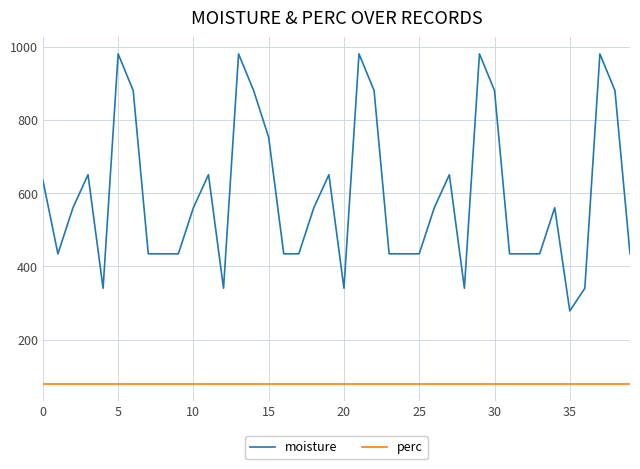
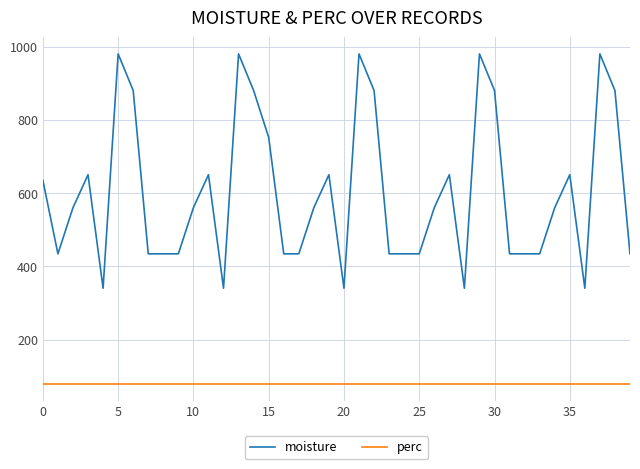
  {
    "moisture": {
      "0": 640,
      "5": 980,
      "10": 560,
      "15": 750,
      "20": 340,
      "25": 430,
      "30": 880,
-     "35": 280
+     "35": 650
    },
    "perc": {
      "0": 80,
      "5": 80,
      "10": 80,
      "15": 80,
      "20": 80,
      "25": 80,
      "30": 80,
      "35": 80
    }
  }
